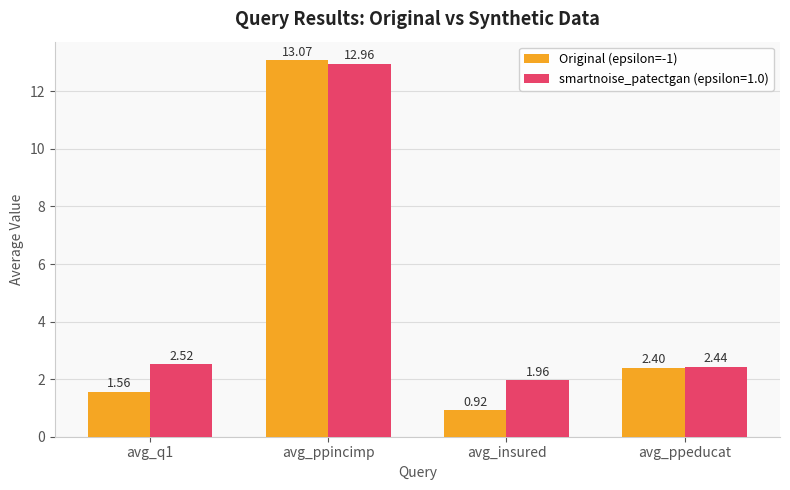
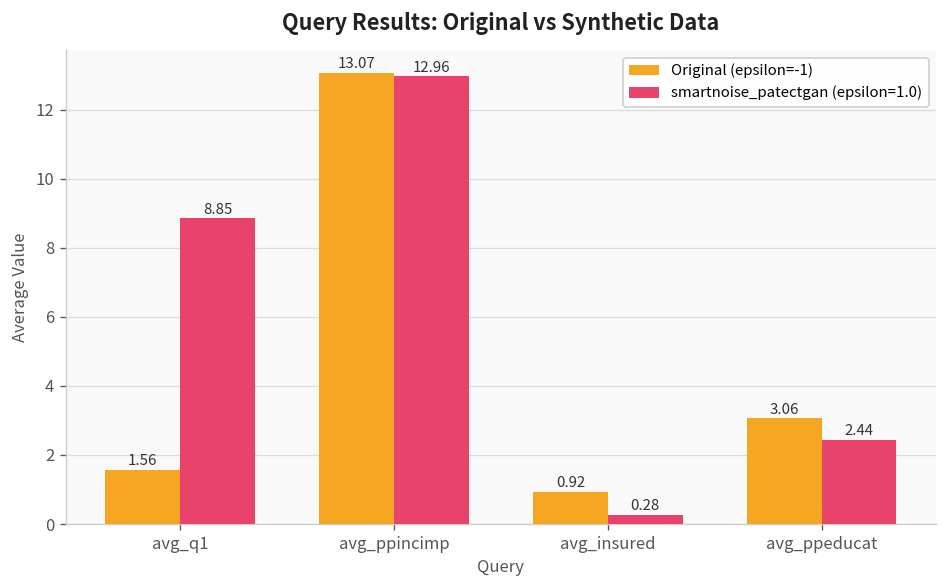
  {
    "Original (epsilon=-1)": {
      "avg_q1": 1.56,
      "avg_ppincimp": 13.07,
      "avg_insured": 0.92,
-     "avg_ppeducat": 2.40
+     "avg_ppeducat": 3.06
    },
    "smartnoise_patectgan (epsilon=1.0)": {
-     "avg_q1": 2.52,
+     "avg_q1": 8.85,
      "avg_ppincimp": 12.96,
-     "avg_insured": 1.96,
+     "avg_insured": 0.28,
      "avg_ppeducat": 2.44
    }
  }
